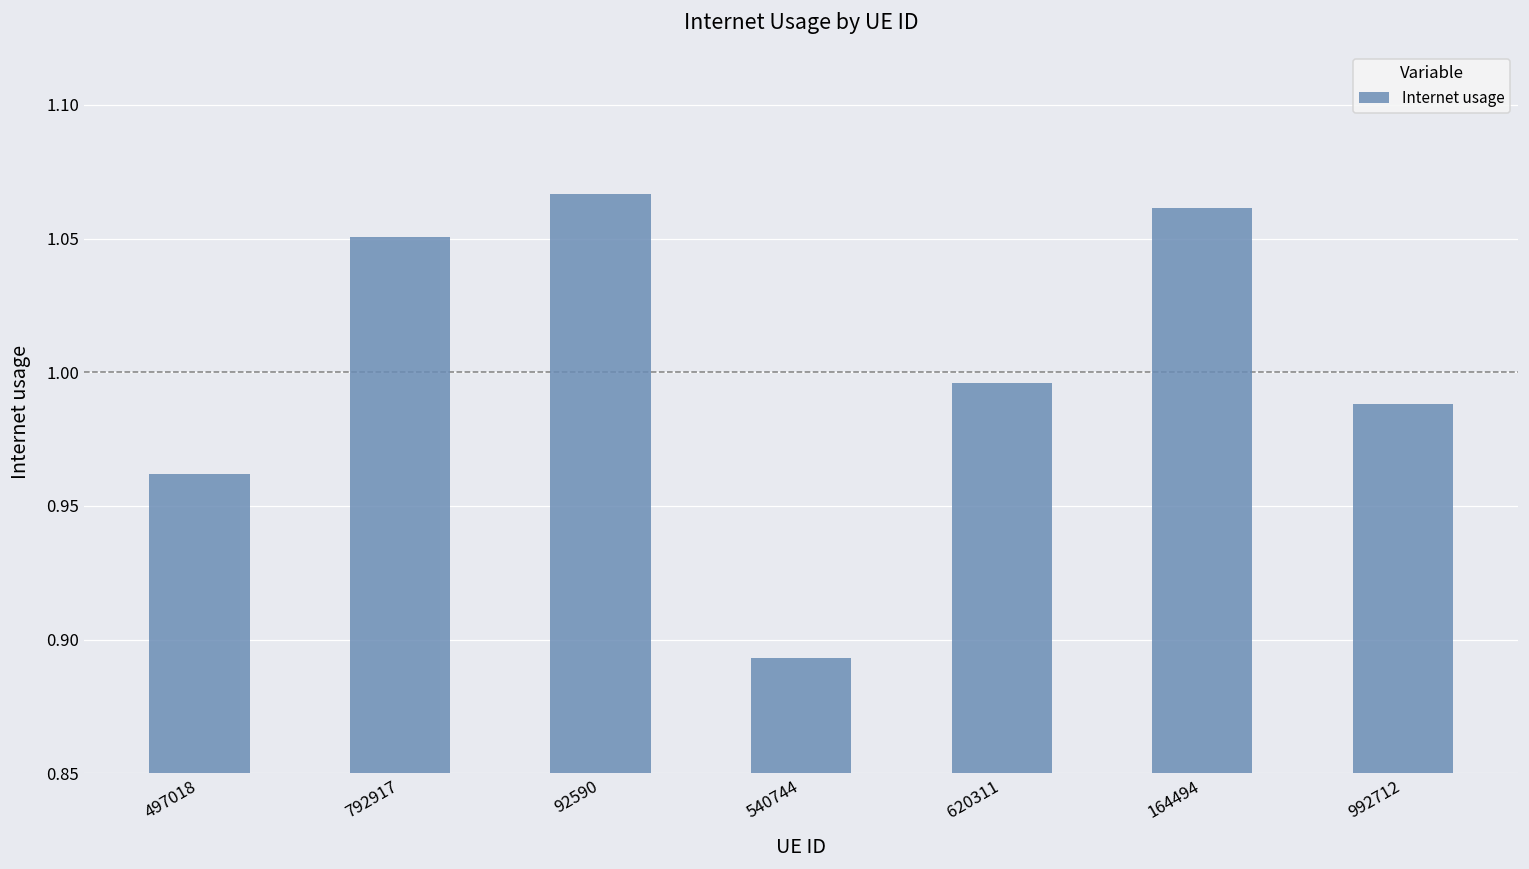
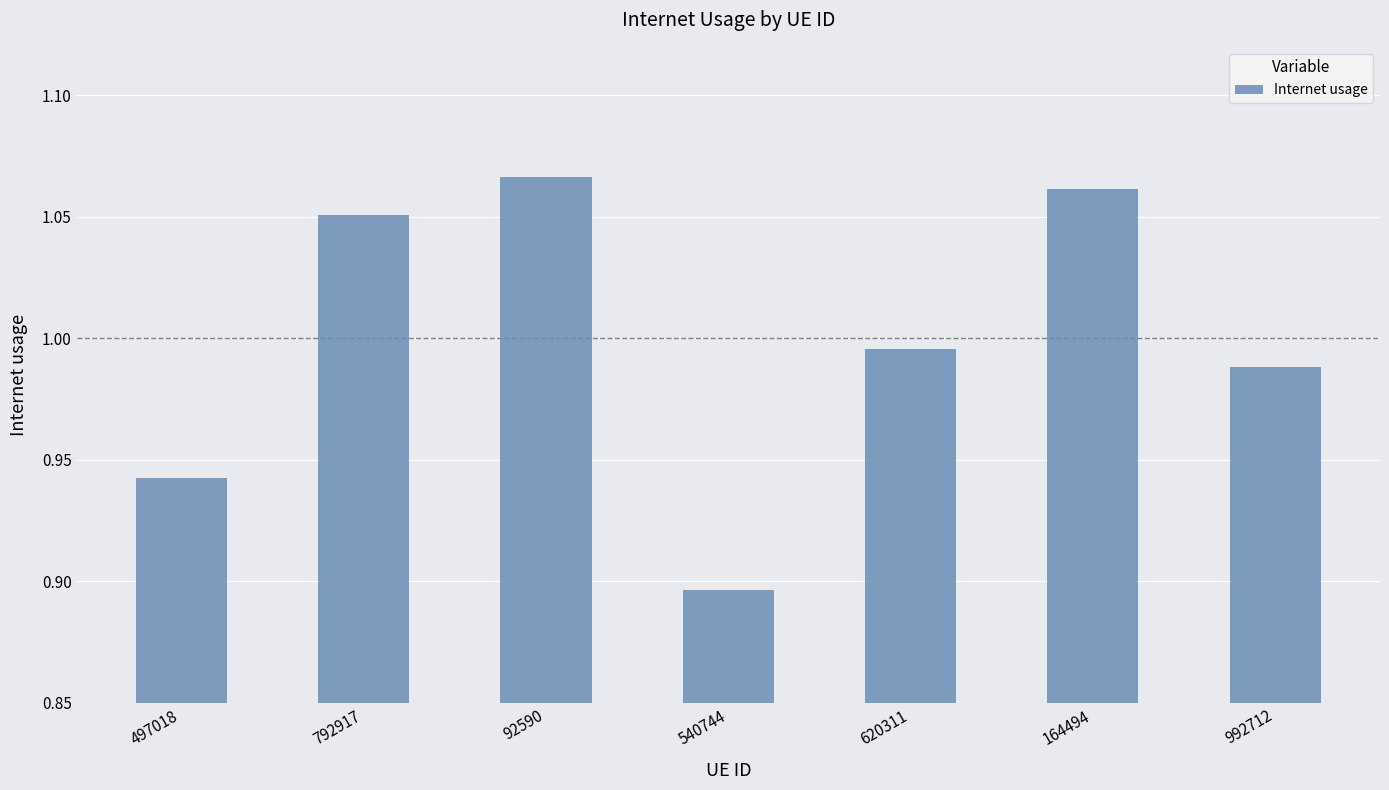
  {
-   "497018": 0.962,
+   "497018": 0.942,
    "792917": 1.051,
    "92590": 1.067,
-   "540744": 0.893,
+   "540744": 0.896,
    "620311": 0.996,
    "164494": 1.061,
    "992712": 0.988
  }
